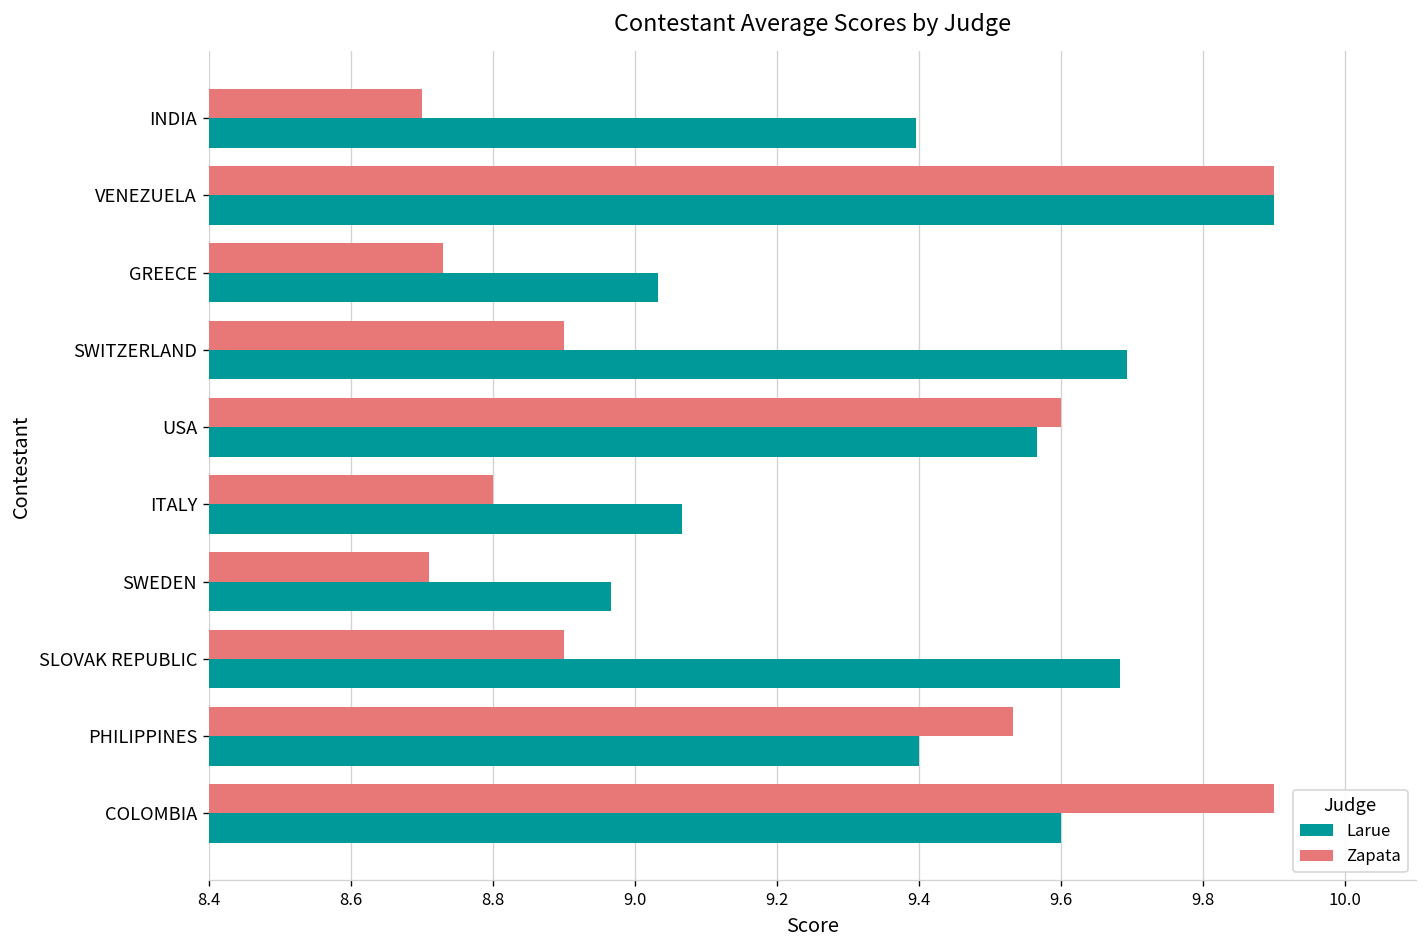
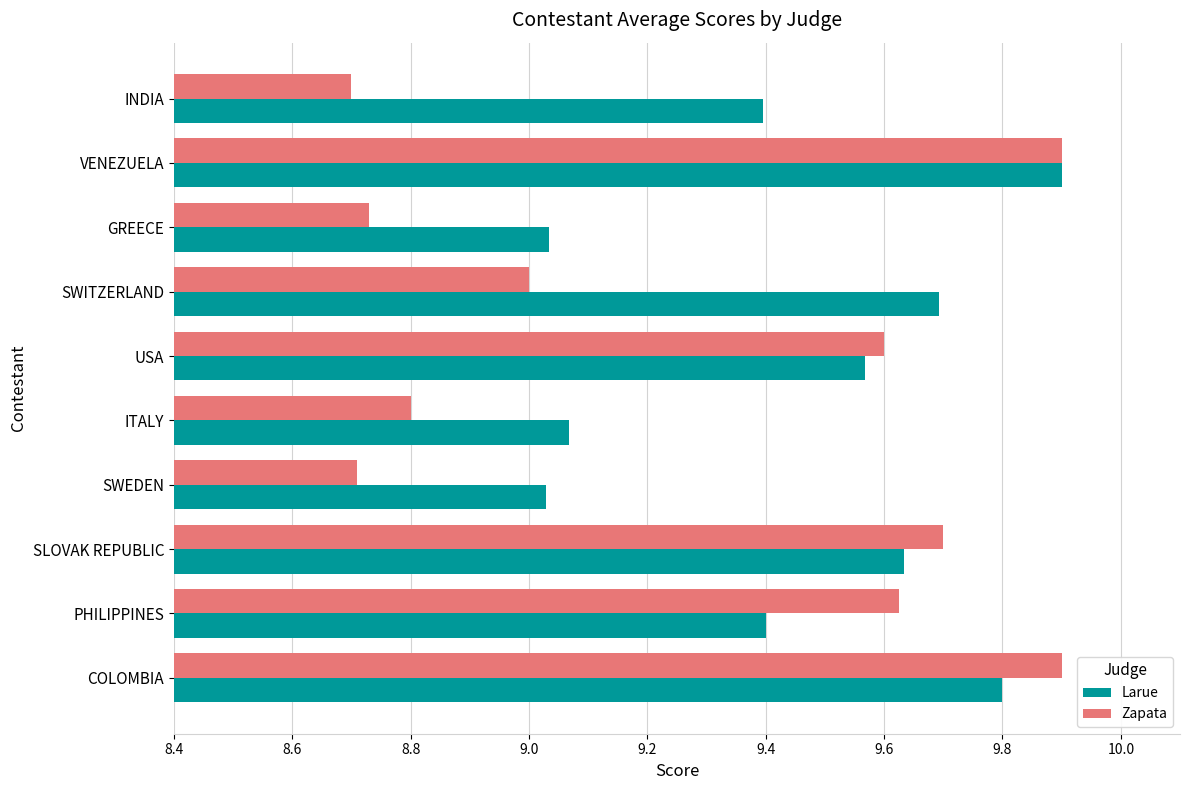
  {
    "Larue": {
      "INDIA": 9.40,
      "VENEZUELA": 9.90,
      "GREECE": 9.03,
      "SWITZERLAND": 9.69,
      "USA": 9.57,
      "ITALY": 9.07,
-     "SWEDEN": 8.97,
-     "SLOVAK REPUBLIC": 9.68,
+     "SWEDEN": 9.03,
+     "SLOVAK REPUBLIC": 9.63,
      "PHILIPPINES": 9.40,
-     "COLOMBIA": 9.6
+     "COLOMBIA": 9.8
    },
    "Zapata": {
      "INDIA": 8.70,
      "VENEZUELA": 9.90,
      "GREECE": 8.73,
-     "SWITZERLAND": 8.9,
+     "SWITZERLAND": 9.0,
      "USA": 9.60,
      "ITALY": 8.80,
      "SWEDEN": 8.71,
-     "SLOVAK REPUBLIC": 8.9,
-     "PHILIPPINES": 9.53,
+     "SLOVAK REPUBLIC": 9.7,
+     "PHILIPPINES": 9.63,
      "COLOMBIA": 9.90
    }
  }
